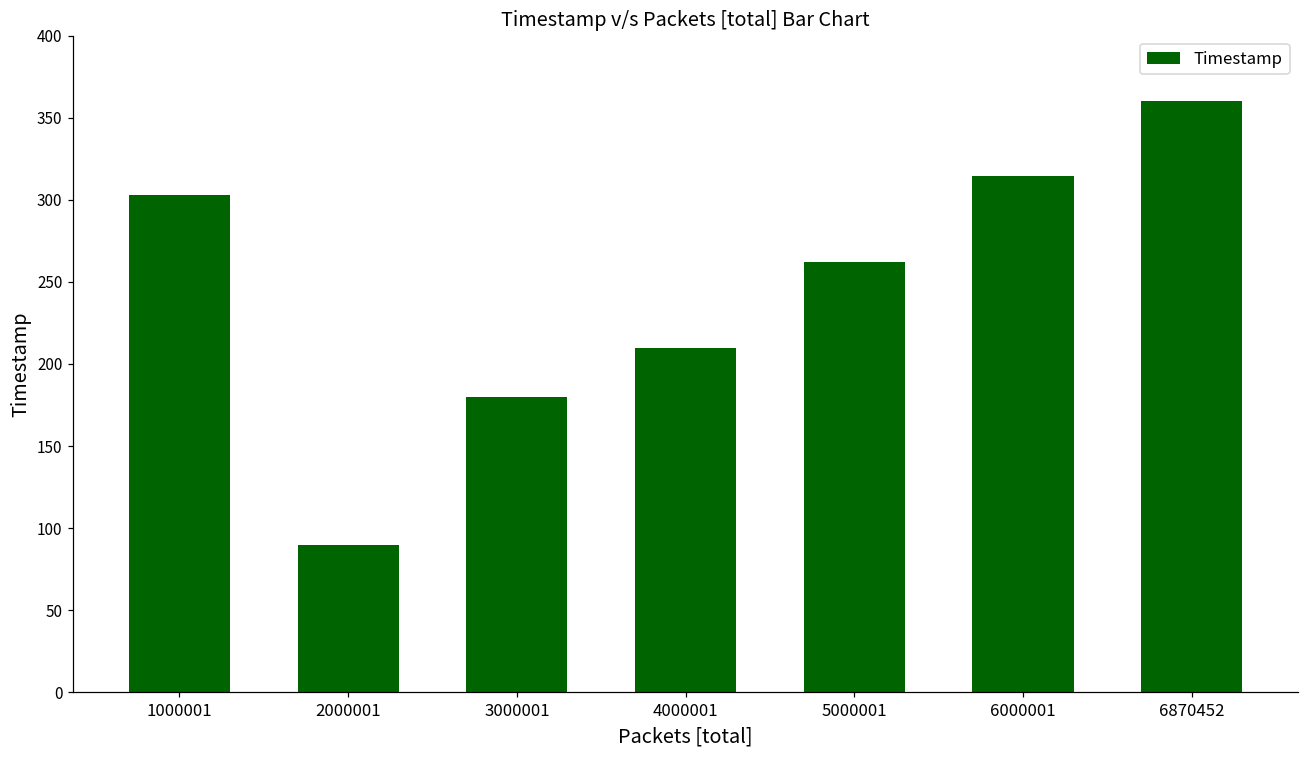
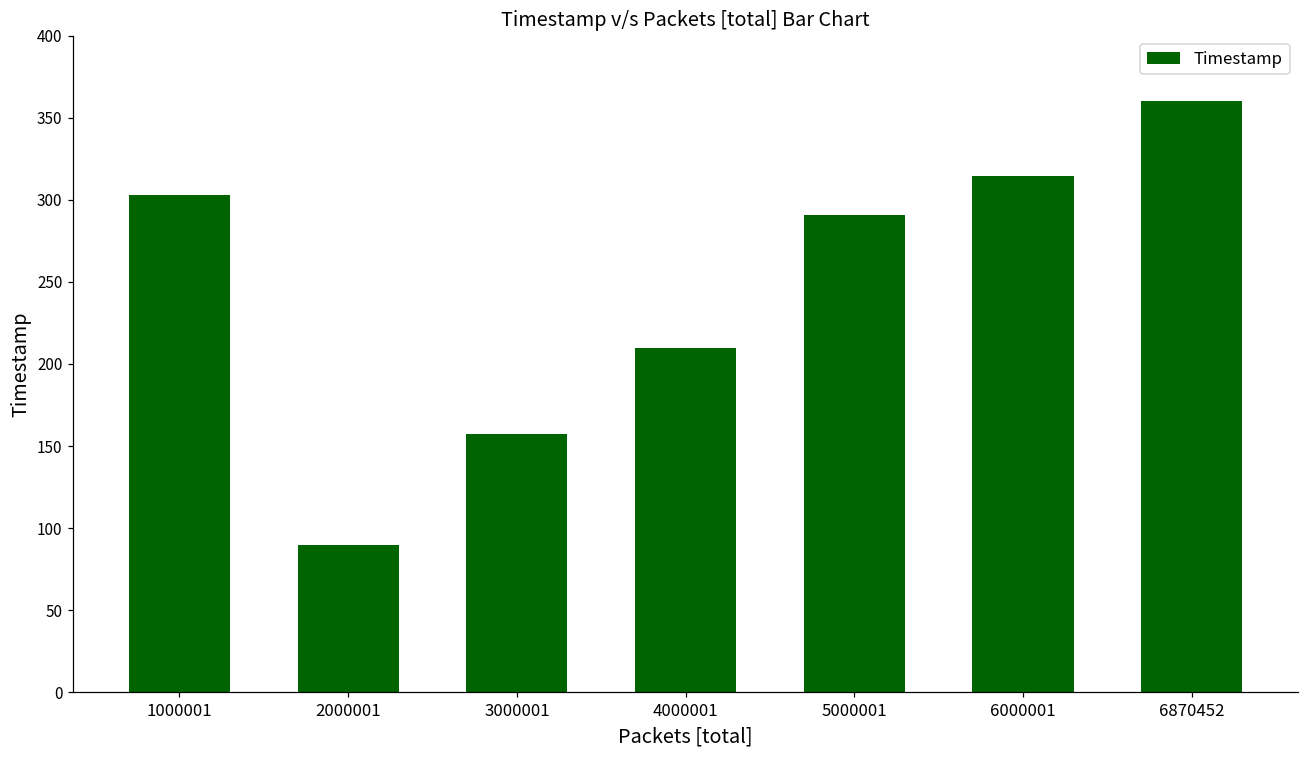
  {
    "1000001": 303,
    "2000001": 90,
-   "3000001": 180,
+   "3000001": 157,
    "4000001": 210,
-   "5000001": 262,
+   "5000001": 291,
    "6000001": 314,
    "6870452": 360
  }
